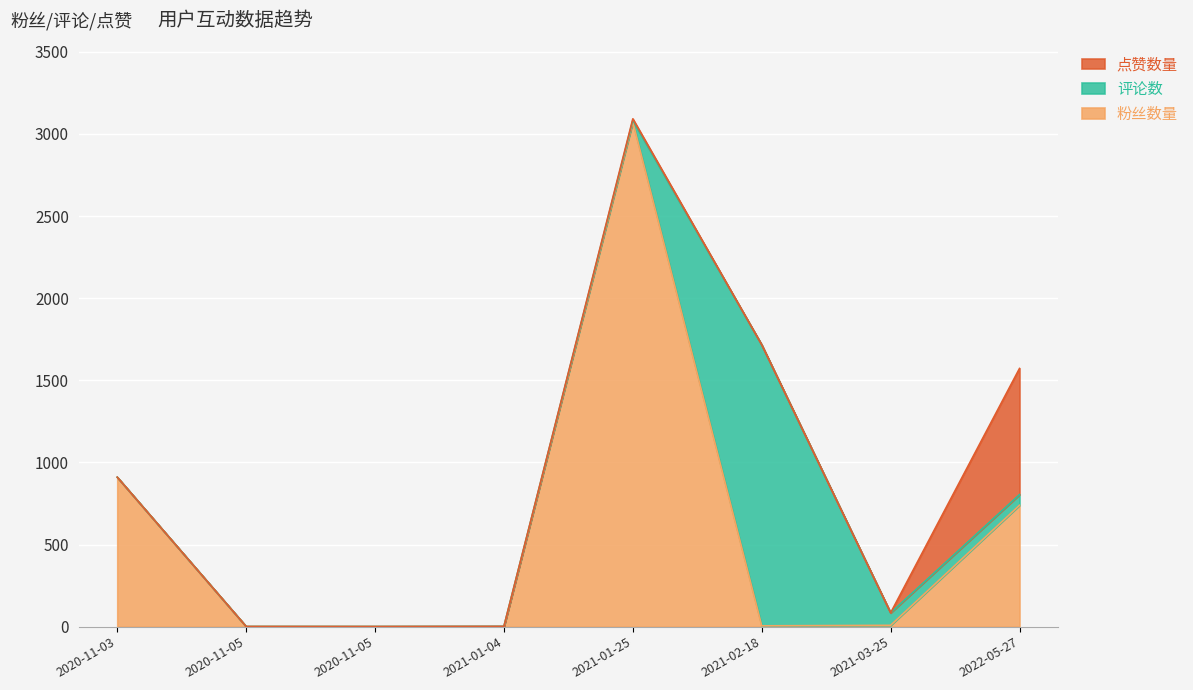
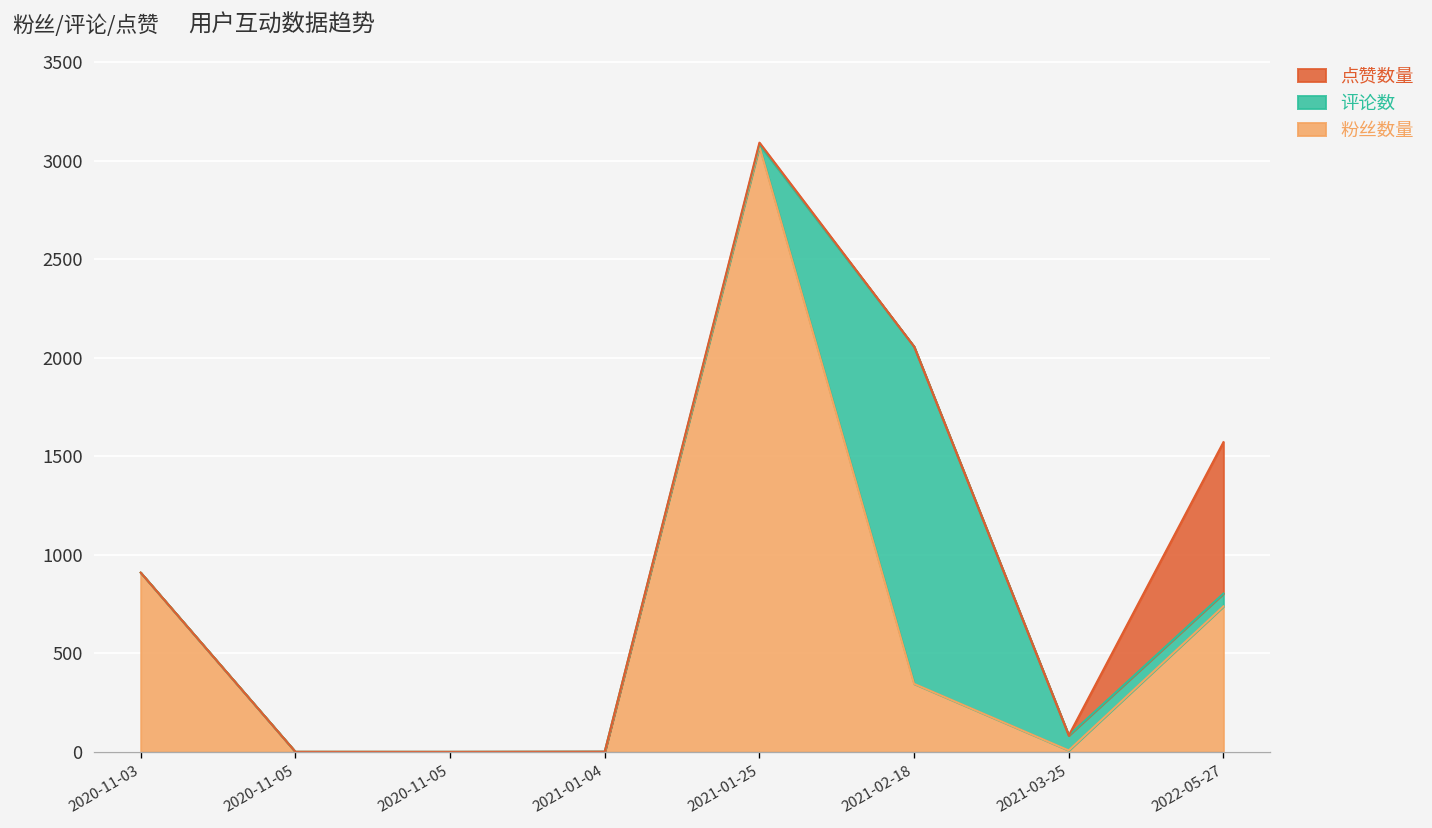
  {
    "粉丝数量": {
-     "2021-02-18": 10,
+     "2021-02-18": 350,
      "2021-03-25": 10,
      "2022-05-27": 740
    },
    "评论数": {
      "2022-05-27": 70
    },
    "点赞数量": {
      "2022-05-27": 770
    }
  }
